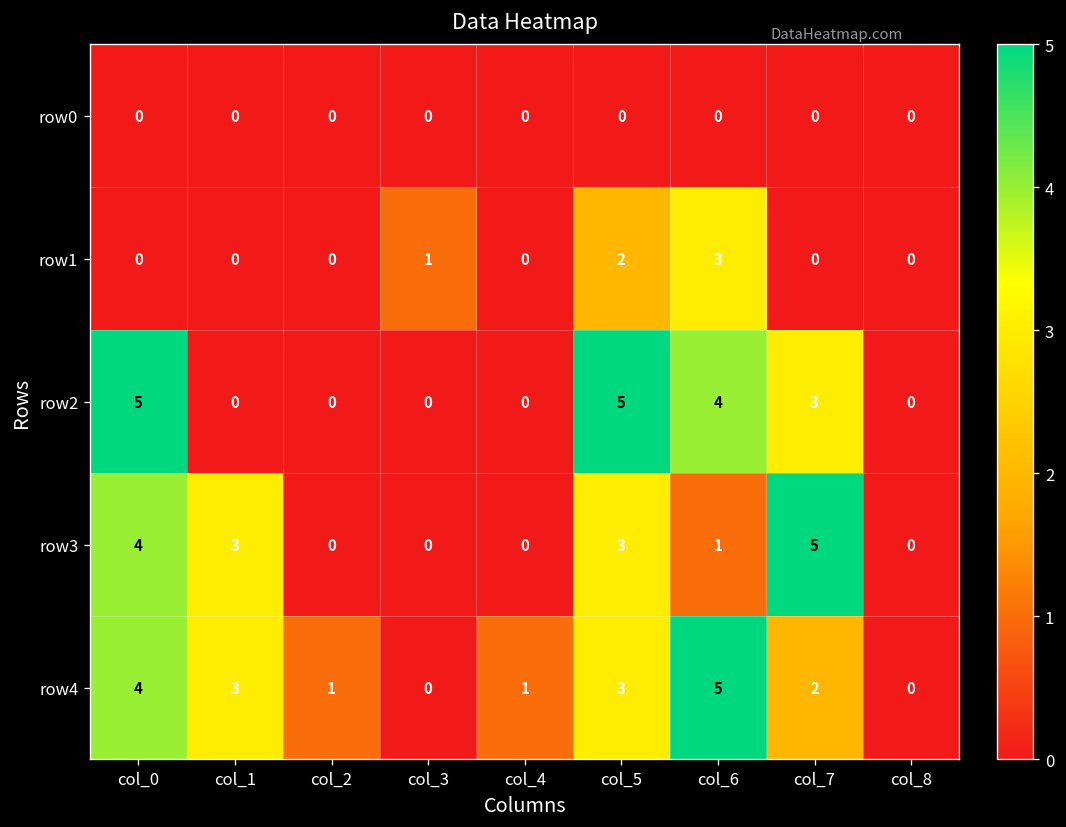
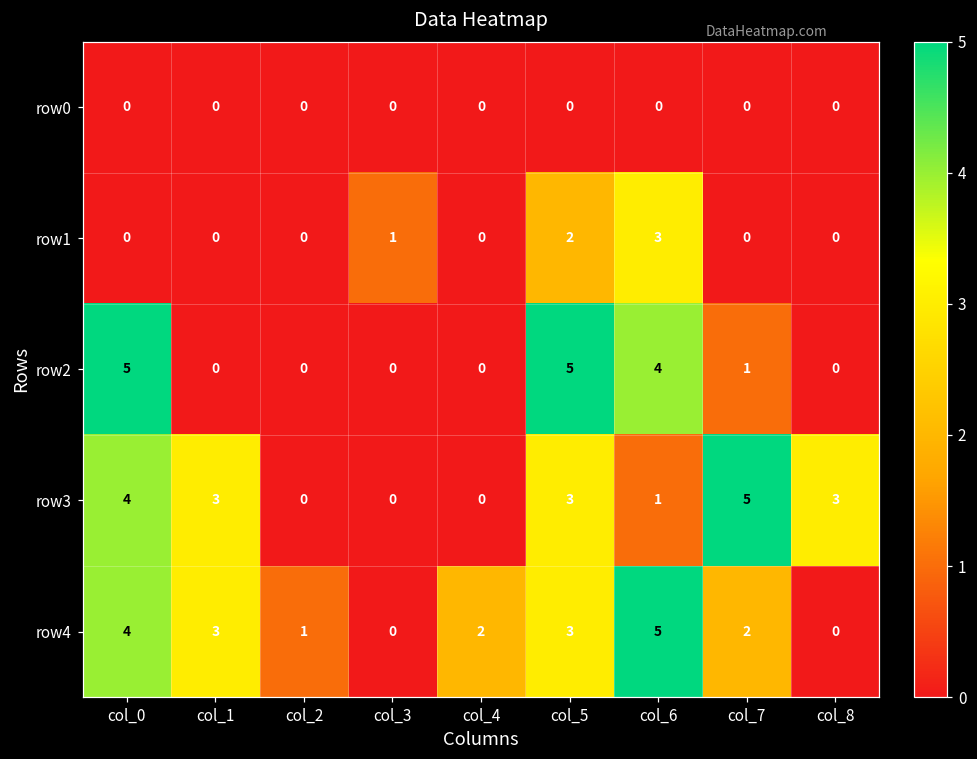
  {
    "row0": {
      "col_0": 0,
      "col_1": 0,
      "col_2": 0,
      "col_3": 0,
      "col_4": 0,
      "col_5": 0,
      "col_6": 0,
      "col_7": 0,
      "col_8": 0
    },
    "row1": {
      "col_0": 0,
      "col_1": 0,
      "col_2": 0,
      "col_3": 1,
      "col_4": 0,
      "col_5": 2,
      "col_6": 3,
      "col_7": 0,
      "col_8": 0
    },
    "row2": {
      "col_0": 5,
      "col_1": 0,
      "col_2": 0,
      "col_3": 0,
      "col_4": 0,
      "col_5": 5,
      "col_6": 4,
-     "col_7": 3,
+     "col_7": 1,
      "col_8": 0
    },
    "row3": {
      "col_0": 4,
      "col_1": 3,
      "col_2": 0,
      "col_3": 0,
      "col_4": 0,
      "col_5": 3,
      "col_6": 1,
      "col_7": 5,
-     "col_8": 0
+     "col_8": 3
    },
    "row4": {
      "col_0": 4,
      "col_1": 3,
      "col_2": 1,
      "col_3": 0,
-     "col_4": 1,
+     "col_4": 2,
      "col_5": 3,
      "col_6": 5,
      "col_7": 2,
      "col_8": 0
    }
  }
